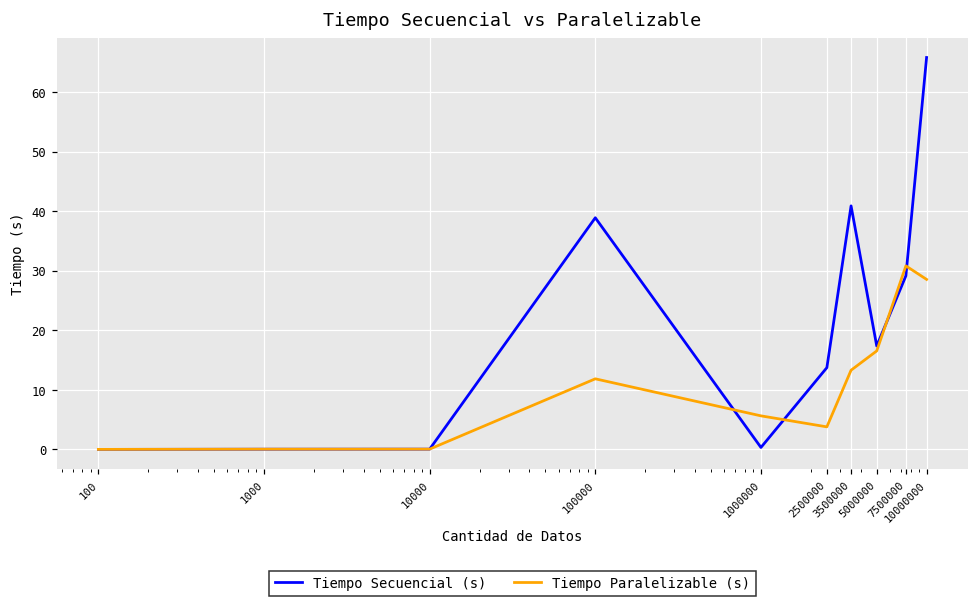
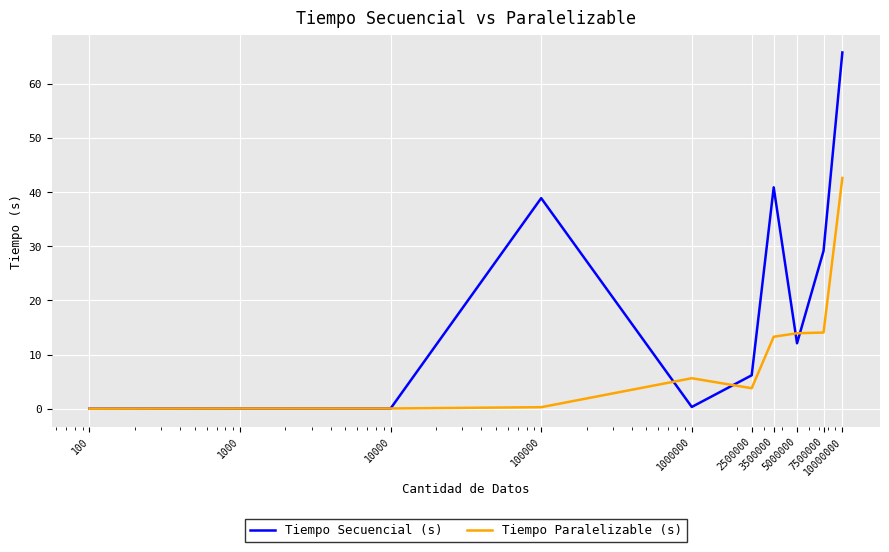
  {
    "Tiempo Secuencial (s)": {
      "100000": 39,
      "1000000": 0,
-     "2500000": 14,
+     "2500000": 6,
      "3500000": 41,
-     "5000000": 17,
+     "5000000": 12,
      "7500000": 29,
      "10000000": 66
    },
    "Tiempo Paralelizable (s)": {
-     "100000": 12,
+     "100000": 0,
      "1000000": 6,
      "2500000": 4,
      "3500000": 13,
-     "5000000": 17,
-     "7500000": 31,
-     "10000000": 29
+     "5000000": 14,
+     "7500000": 14,
+     "10000000": 43
    }
  }
